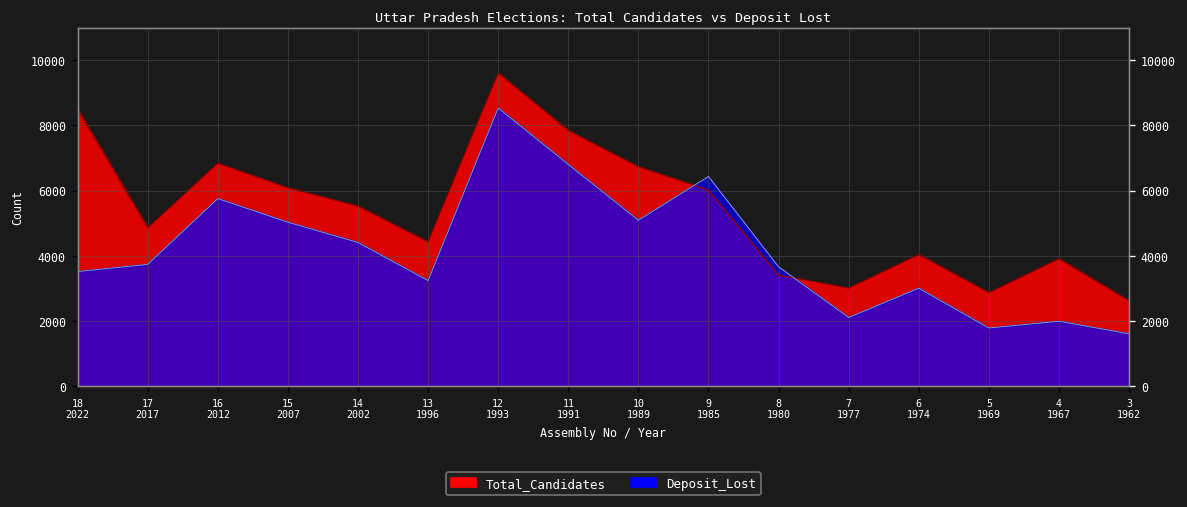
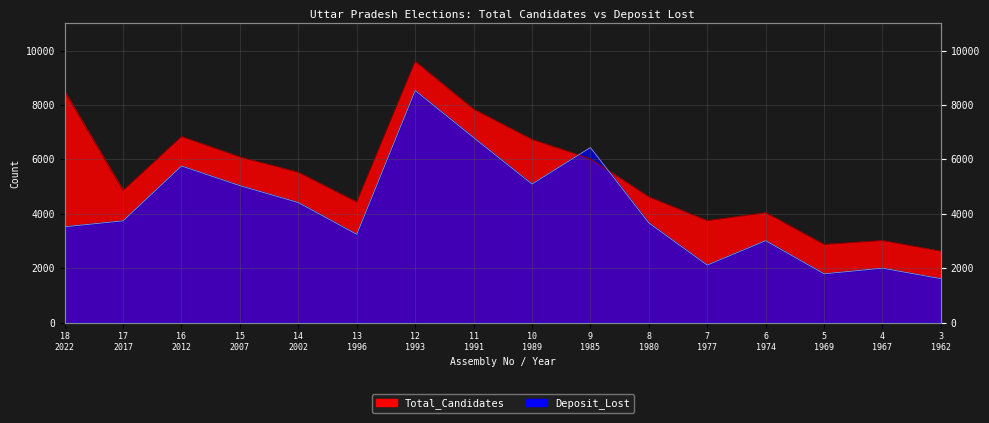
  {
    "Total_Candidates": {
      "18 2022": 8500,
      "17 2017": 4900,
      "16 2012": 6800,
      "15 2007": 6100,
      "14 2002": 5500,
      "13 1996": 4400,
      "12 1993": 9600,
      "11 1991": 7800,
      "10 1989": 6700,
      "9 1985": 6000,
-     "8 1980": 3400,
-     "7 1977": 3000,
+     "8 1980": 4600,
+     "7 1977": 3700,
      "6 1974": 4000,
      "5 1969": 2900,
-     "4 1967": 3900,
+     "4 1967": 3000,
      "3 1962": 2600
    },
    "Deposit_Lost": {
      "18 2022": 3500,
      "17 2017": 3700,
      "16 2012": 5800,
      "15 2007": 5000,
      "14 2002": 4400,
      "13 1996": 3200,
      "12 1993": 8500,
      "11 1991": 6800,
      "10 1989": 5100,
      "9 1985": 6400,
      "8 1980": 3700,
      "7 1977": 2100,
      "6 1974": 3000,
      "5 1969": 1800,
      "4 1967": 2000,
      "3 1962": 1600
    }
  }
